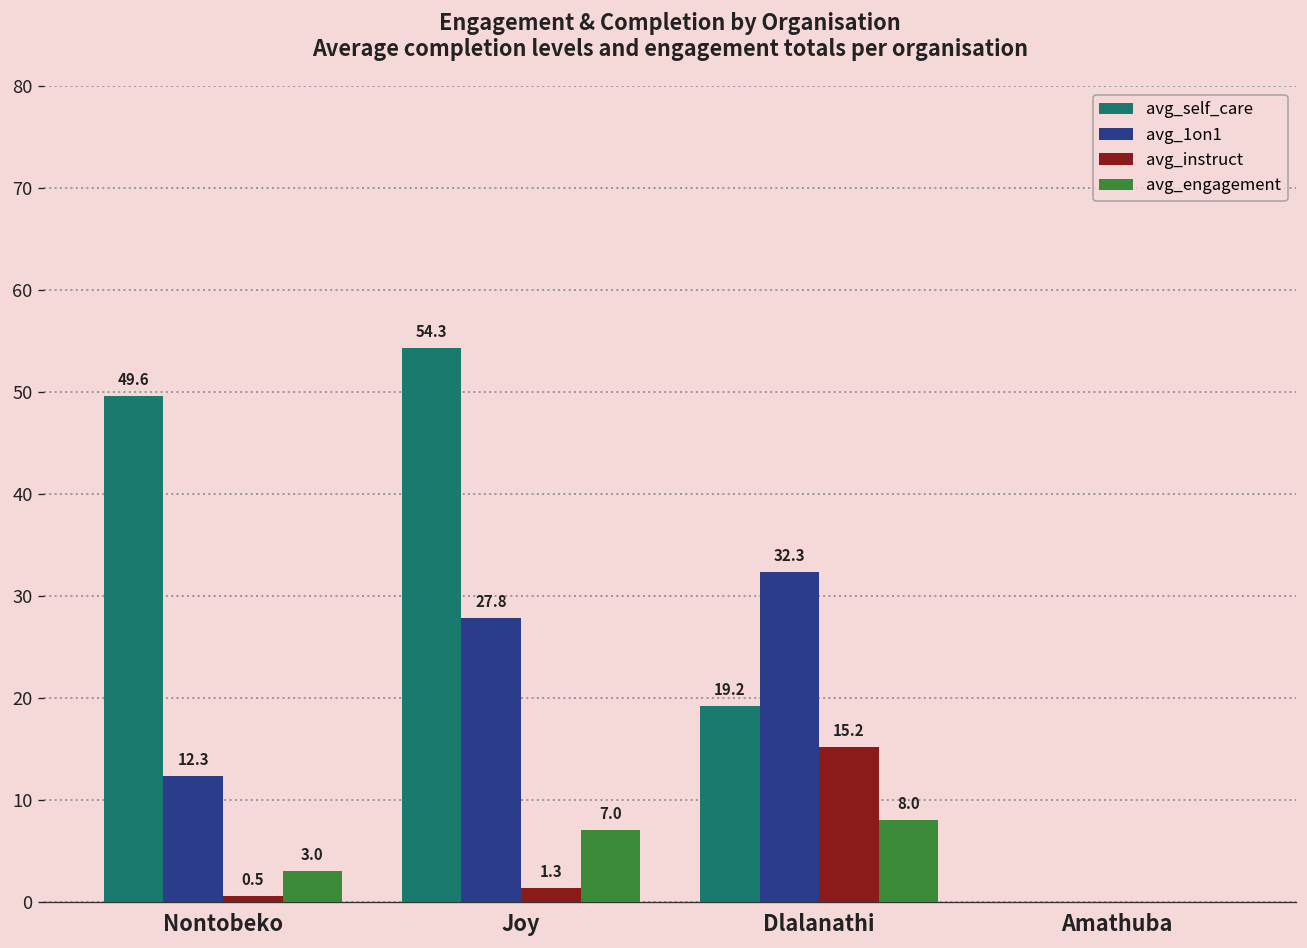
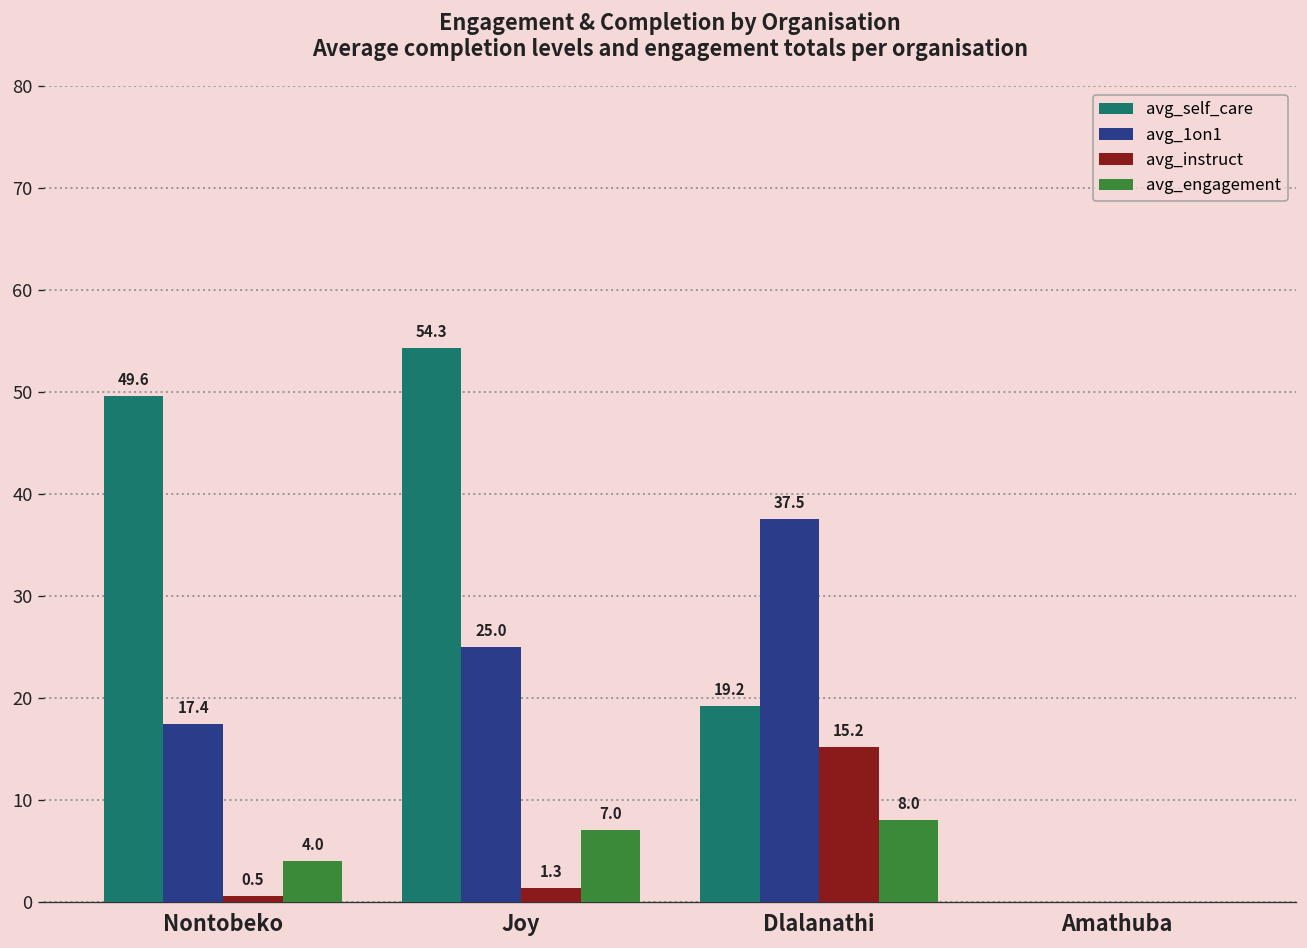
  {
    "avg_self_care": {
      "Nontobeko": 49.6,
      "Joy": 54.3,
      "Dlalanathi": 19.2
    },
    "avg_1on1": {
-     "Nontobeko": 12.3,
-     "Joy": 27.8,
-     "Dlalanathi": 32.3
+     "Nontobeko": 17.4,
+     "Joy": 25.0,
+     "Dlalanathi": 37.5
    },
    "avg_instruct": {
      "Nontobeko": 0.5,
      "Joy": 1.3,
      "Dlalanathi": 15.2
    },
    "avg_engagement": {
-     "Nontobeko": 3.0,
+     "Nontobeko": 4.0,
      "Joy": 7.0,
      "Dlalanathi": 8.0
    }
  }
